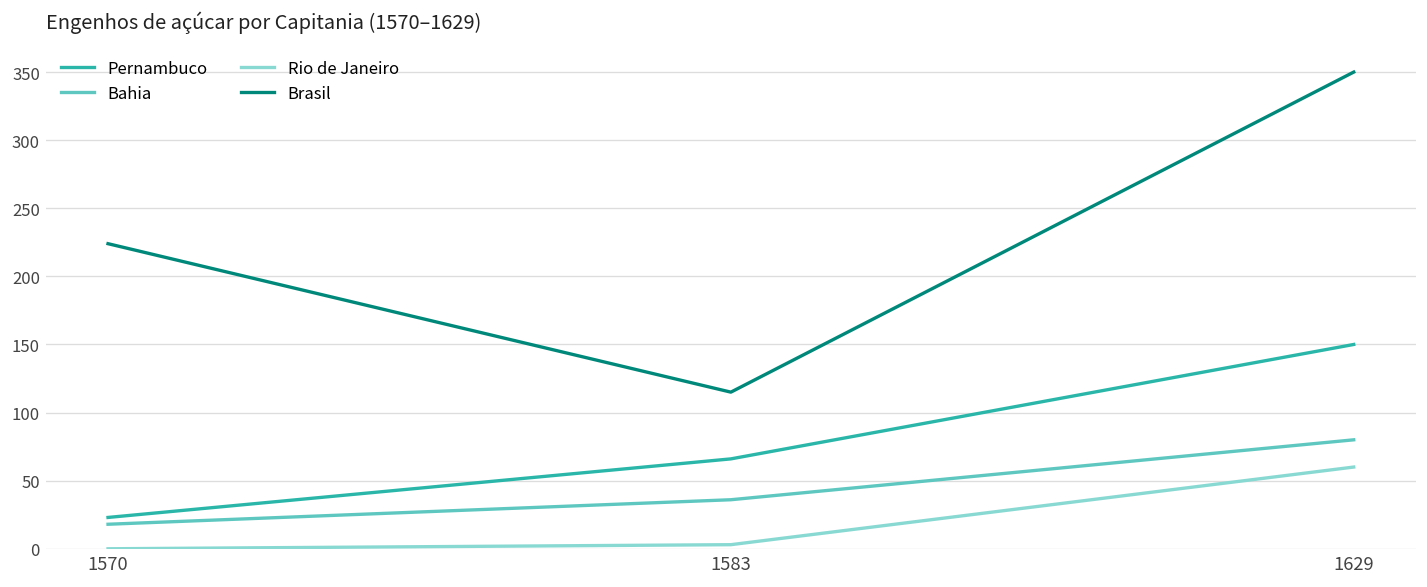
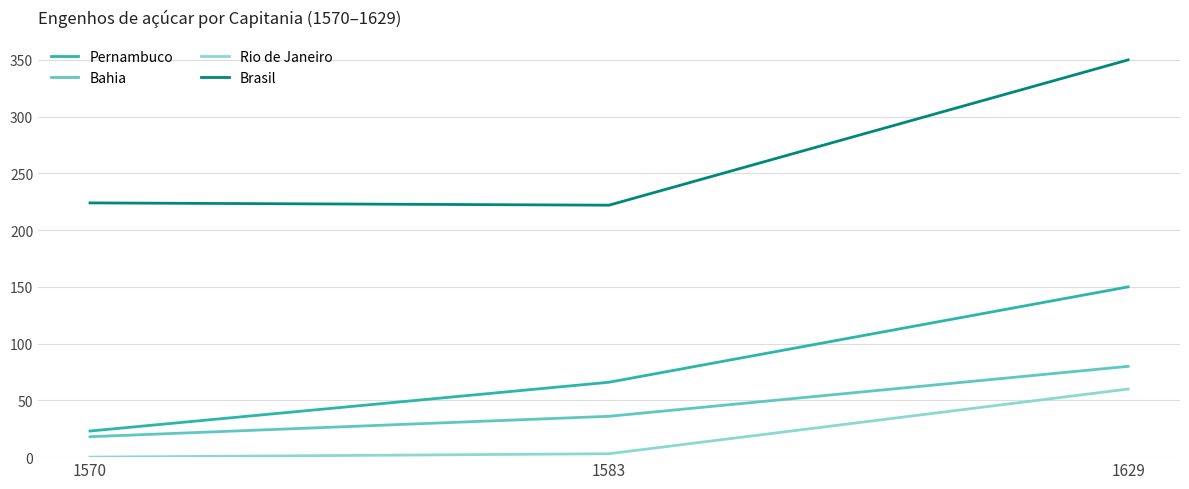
  {
    "Brasil": {
      "1570": 224,
-     "1583": 115,
+     "1583": 222,
      "1629": 350
    }
  }
